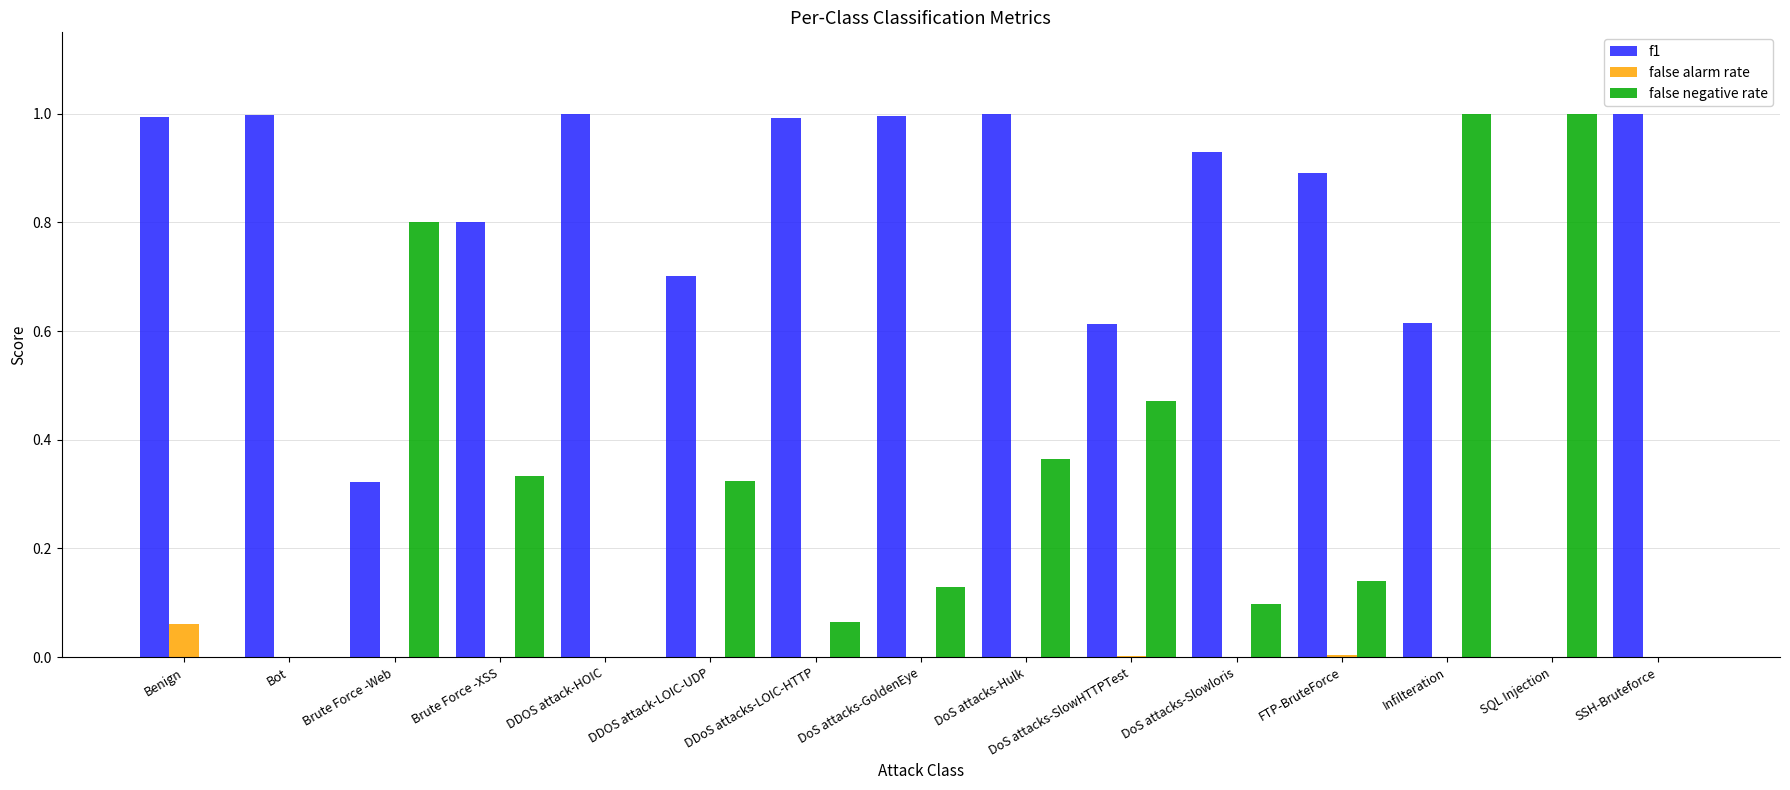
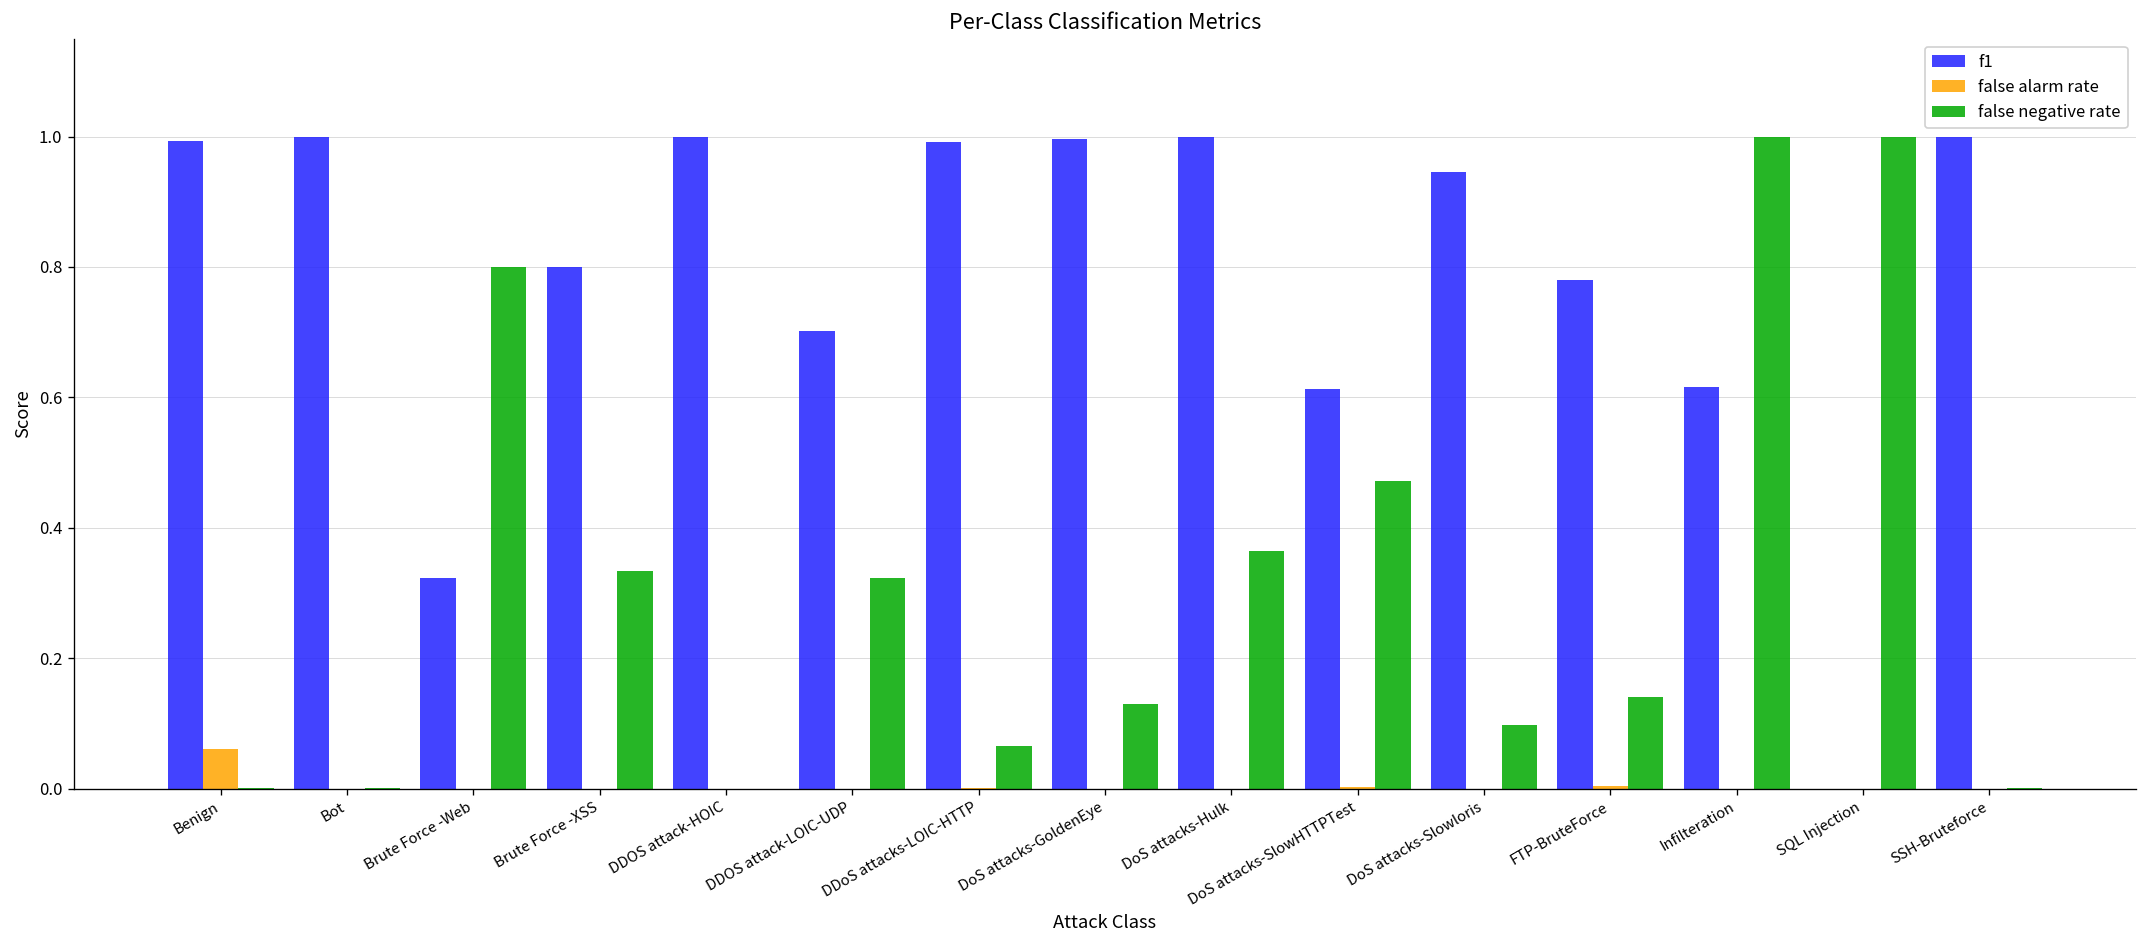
  {
    "f1": {
      "Benign": 0.99,
      "Bot": 1.00,
      "Brute Force -Web": 0.32,
      "Brute Force -XSS": 0.80,
      "DDOS attack-HOIC": 1.00,
      "DDOS attack-LOIC-UDP": 0.70,
      "DDoS attacks-LOIC-HTTP": 0.99,
      "DoS attacks-GoldenEye": 1.00,
      "DoS attacks-Hulk": 1.00,
      "DoS attacks-SlowHTTPTest": 0.61,
-     "DoS attacks-Slowloris": 0.93,
-     "FTP-BruteForce": 0.89,
+     "DoS attacks-Slowloris": 0.95,
+     "FTP-BruteForce": 0.78,
      "Infilteration": 0.62,
      "SQL Injection": 0.00,
      "SSH-Bruteforce": 1.00
    },
    "false alarm rate": {
      "Benign": 0.06,
      "Brute Force -XSS": 0.00,
      "DDOS attack-HOIC": 0.00,
      "SQL Injection": 0.00
    },
    "false negative rate": {
      "Brute Force -Web": 0.80,
      "Brute Force -XSS": 0.33,
      "DDOS attack-HOIC": 0.00,
      "DDOS attack-LOIC-UDP": 0.32,
      "DDoS attacks-LOIC-HTTP": 0.07,
      "DoS attacks-GoldenEye": 0.13,
      "DoS attacks-Hulk": 0.37,
      "DoS attacks-SlowHTTPTest": 0.47,
      "DoS attacks-Slowloris": 0.10,
      "FTP-BruteForce": 0.14,
      "Infilteration": 1.00,
      "SQL Injection": 1.00
    }
  }
